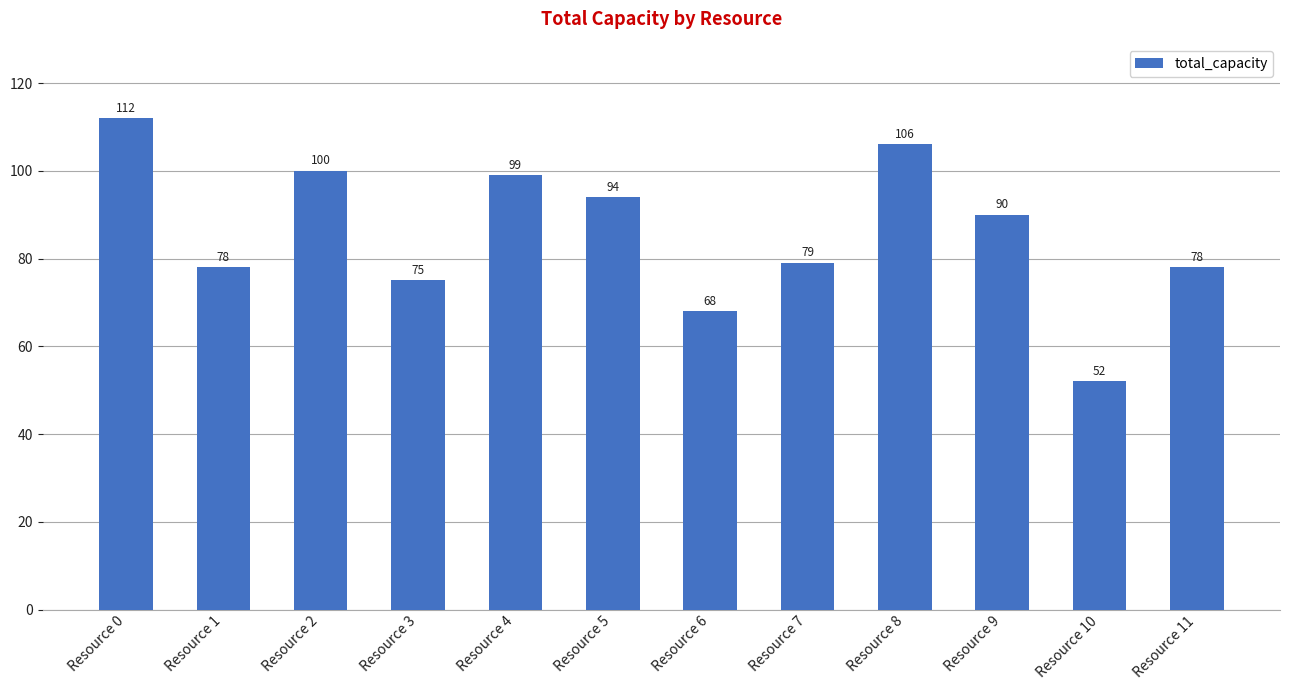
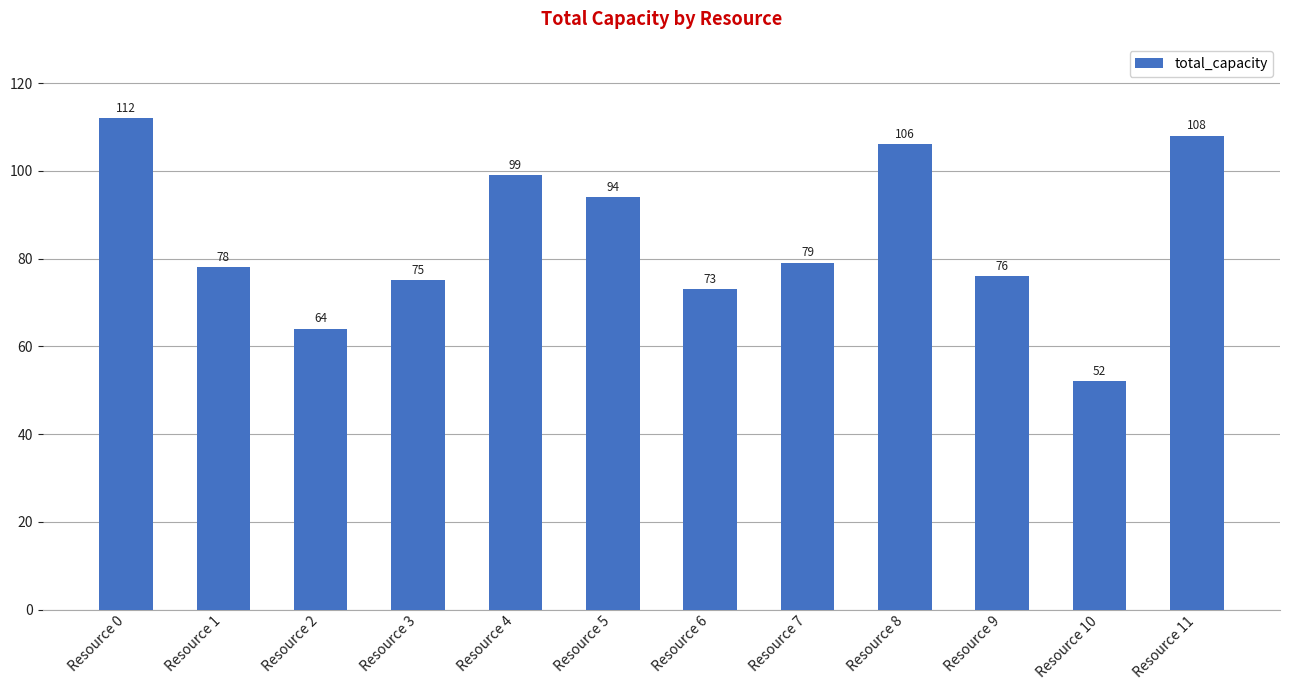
  {
    "Resource 0": 112,
    "Resource 1": 78,
-   "Resource 2": 100,
+   "Resource 2": 64,
    "Resource 3": 75,
    "Resource 4": 99,
    "Resource 5": 94,
-   "Resource 6": 68,
+   "Resource 6": 73,
    "Resource 7": 79,
    "Resource 8": 106,
-   "Resource 9": 90,
+   "Resource 9": 76,
    "Resource 10": 52,
-   "Resource 11": 78
+   "Resource 11": 108
  }
